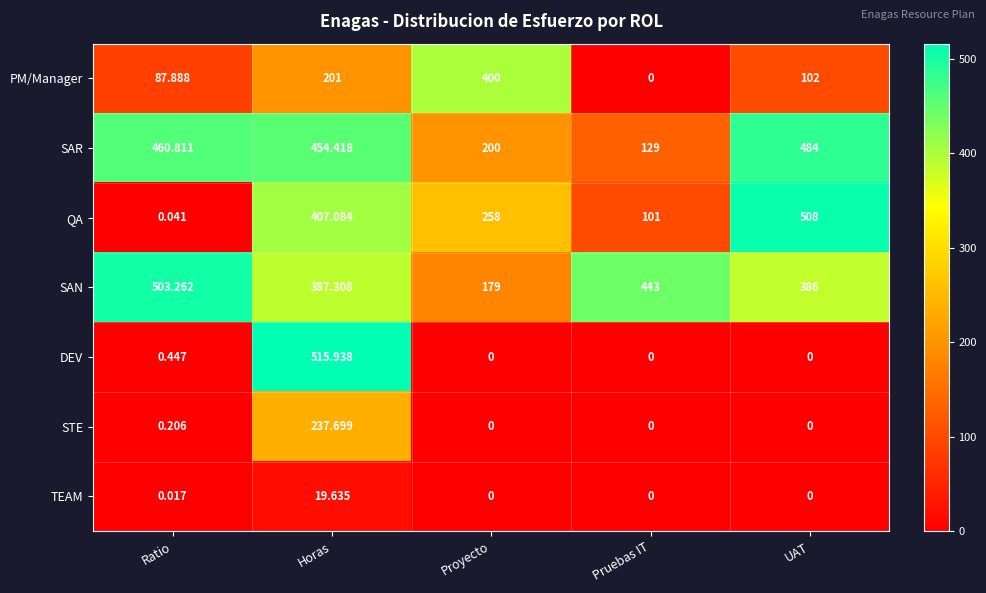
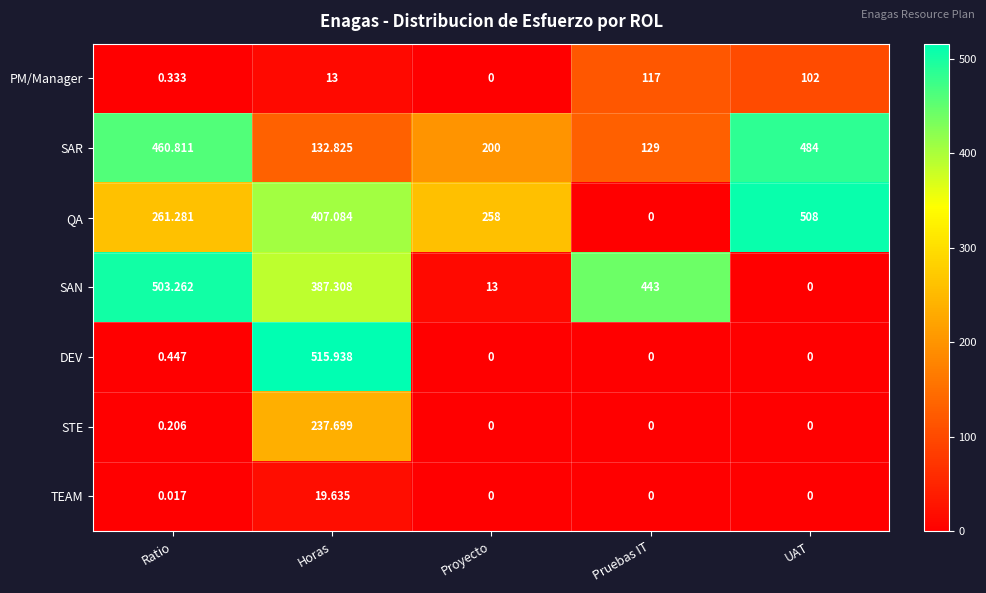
  {
    "PM/Manager": {
-     "Ratio": 87.888,
-     "Horas": 201,
-     "Proyecto": 400,
-     "Pruebas IT": 0,
+     "Ratio": 0.333,
+     "Horas": 13,
+     "Proyecto": 0,
+     "Pruebas IT": 117,
      "UAT": 102
    },
    "SAR": {
      "Ratio": 460.811,
-     "Horas": 454.418,
+     "Horas": 132.825,
      "Proyecto": 200,
      "Pruebas IT": 129,
      "UAT": 484
    },
    "QA": {
-     "Ratio": 0.041,
+     "Ratio": 261.281,
      "Horas": 407.084,
      "Proyecto": 258,
-     "Pruebas IT": 101,
+     "Pruebas IT": 0,
      "UAT": 508
    },
    "SAN": {
      "Ratio": 503.262,
      "Horas": 387.308,
-     "Proyecto": 179,
+     "Proyecto": 13,
      "Pruebas IT": 443,
-     "UAT": 386
+     "UAT": 0
    },
    "DEV": {
      "Ratio": 0.447,
      "Horas": 515.938,
      "Proyecto": 0,
      "Pruebas IT": 0,
      "UAT": 0
    },
    "STE": {
      "Ratio": 0.206,
      "Horas": 237.699,
      "Proyecto": 0,
      "Pruebas IT": 0,
      "UAT": 0
    },
    "TEAM": {
      "Ratio": 0.017,
      "Horas": 19.635,
      "Proyecto": 0,
      "Pruebas IT": 0,
      "UAT": 0
    }
  }
